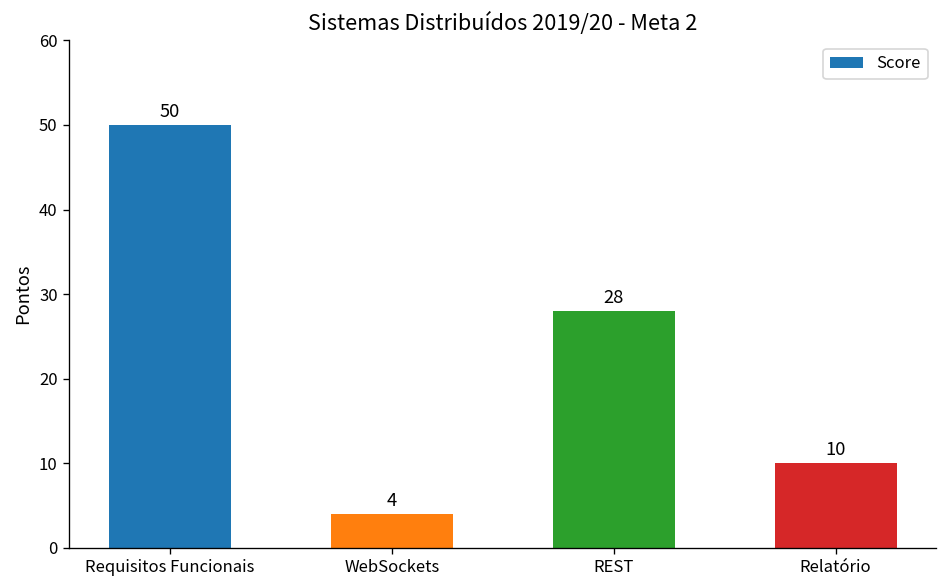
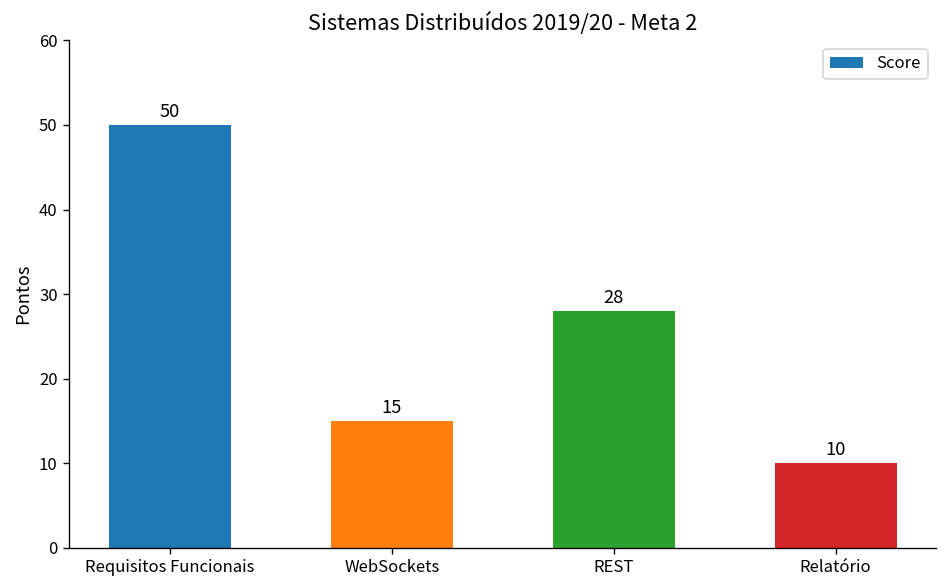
  {
    "Requisitos Funcionais": 50,
-   "WebSockets": 4,
+   "WebSockets": 15,
    "REST": 28,
    "Relatório": 10
  }
